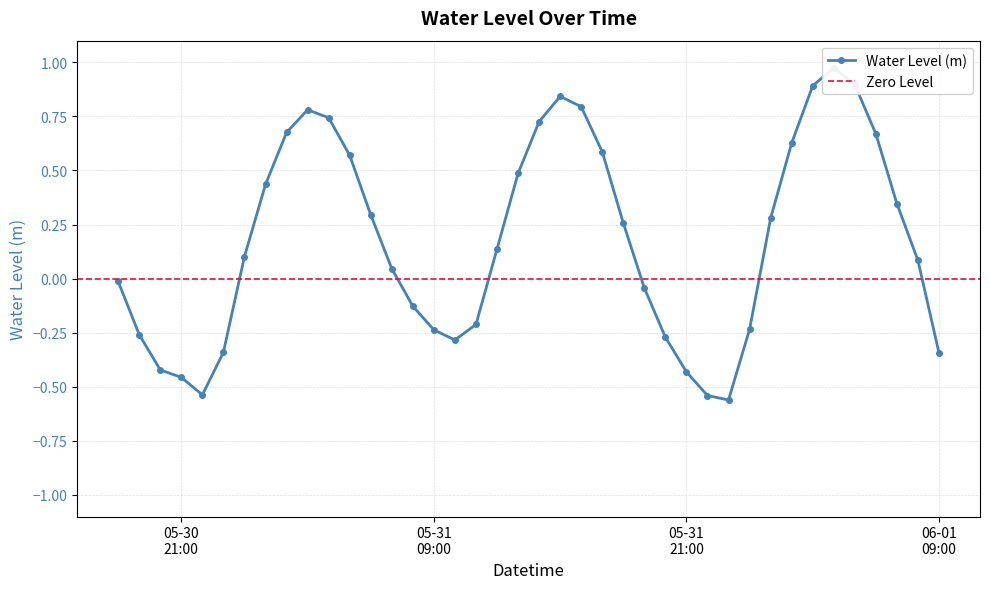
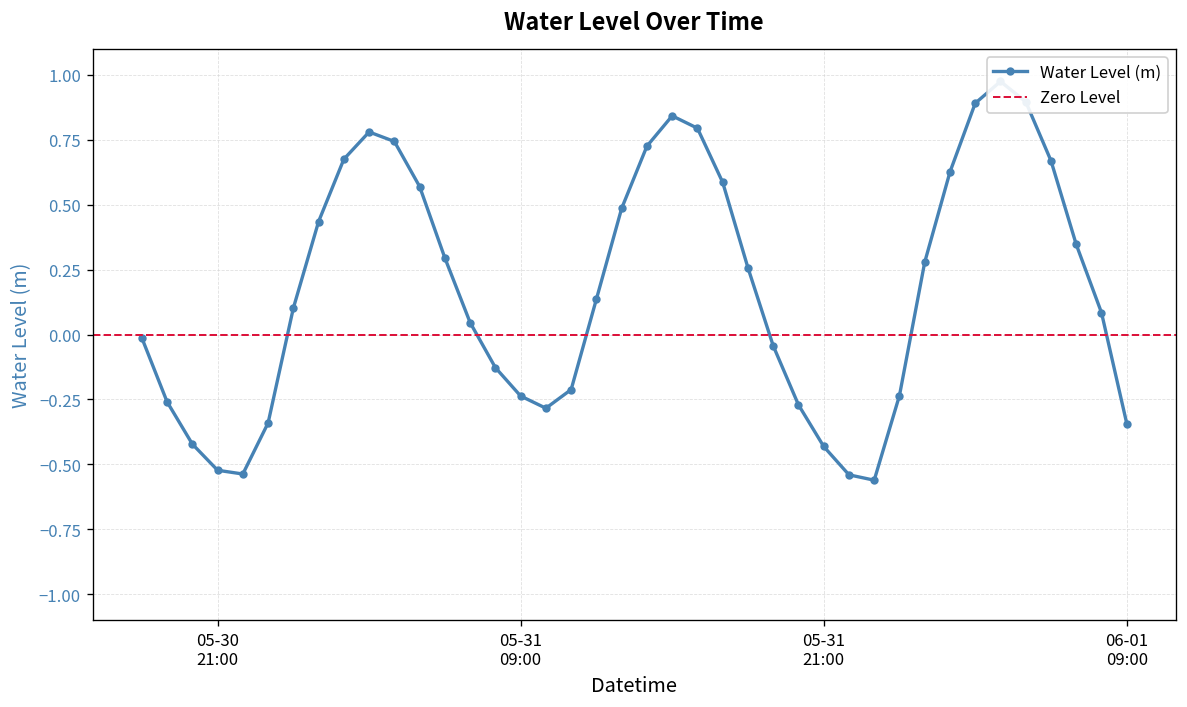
  {
-   "05-30 21:00": -0.46,
+   "05-30 21:00": -0.52,
    "05-31 09:00": -0.24,
    "05-31 21:00": -0.43,
    "06-01 09:00": -0.34
  }
